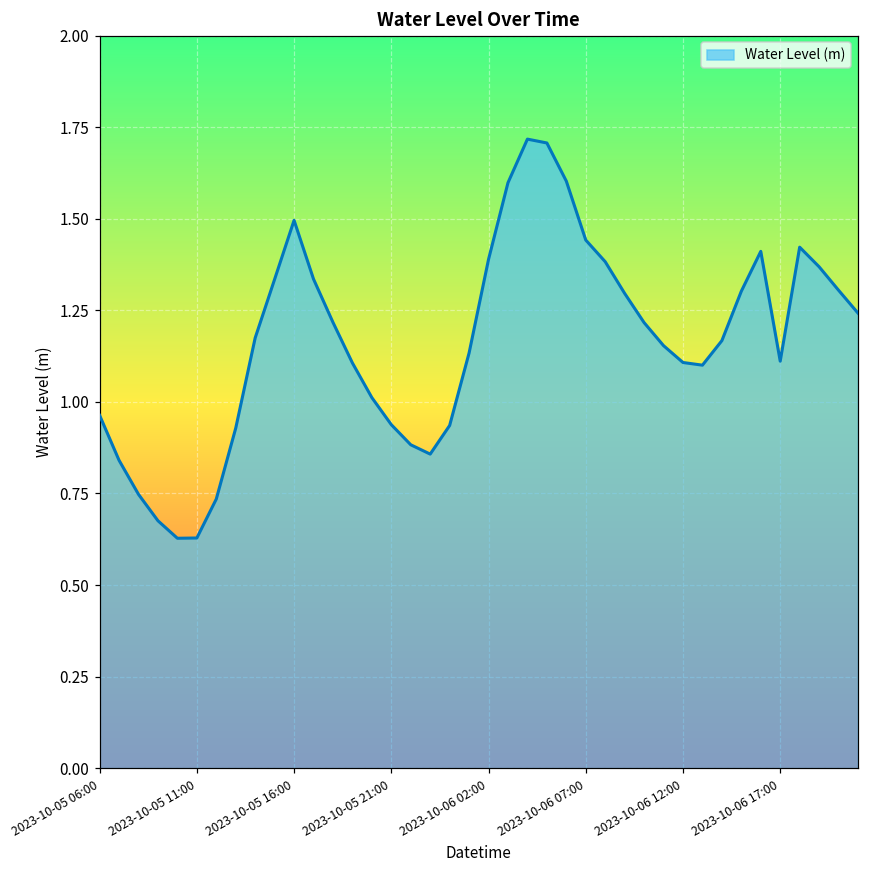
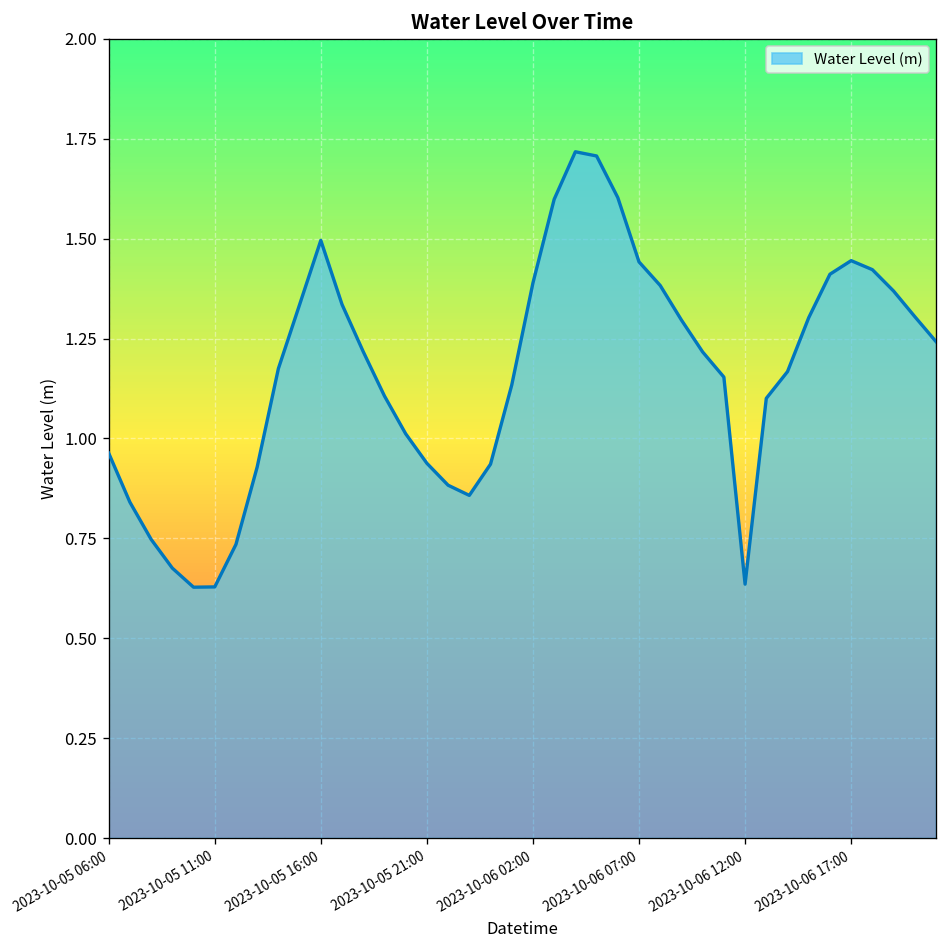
  {
    "2023-10-05 06:00": 0.96,
    "2023-10-05 11:00": 0.63,
    "2023-10-05 16:00": 1.50,
    "2023-10-05 21:00": 0.94,
    "2023-10-06 02:00": 1.39,
    "2023-10-06 07:00": 1.44,
-   "2023-10-06 12:00": 1.11,
-   "2023-10-06 17:00": 1.11
+   "2023-10-06 12:00": 0.64,
+   "2023-10-06 17:00": 1.44
  }
